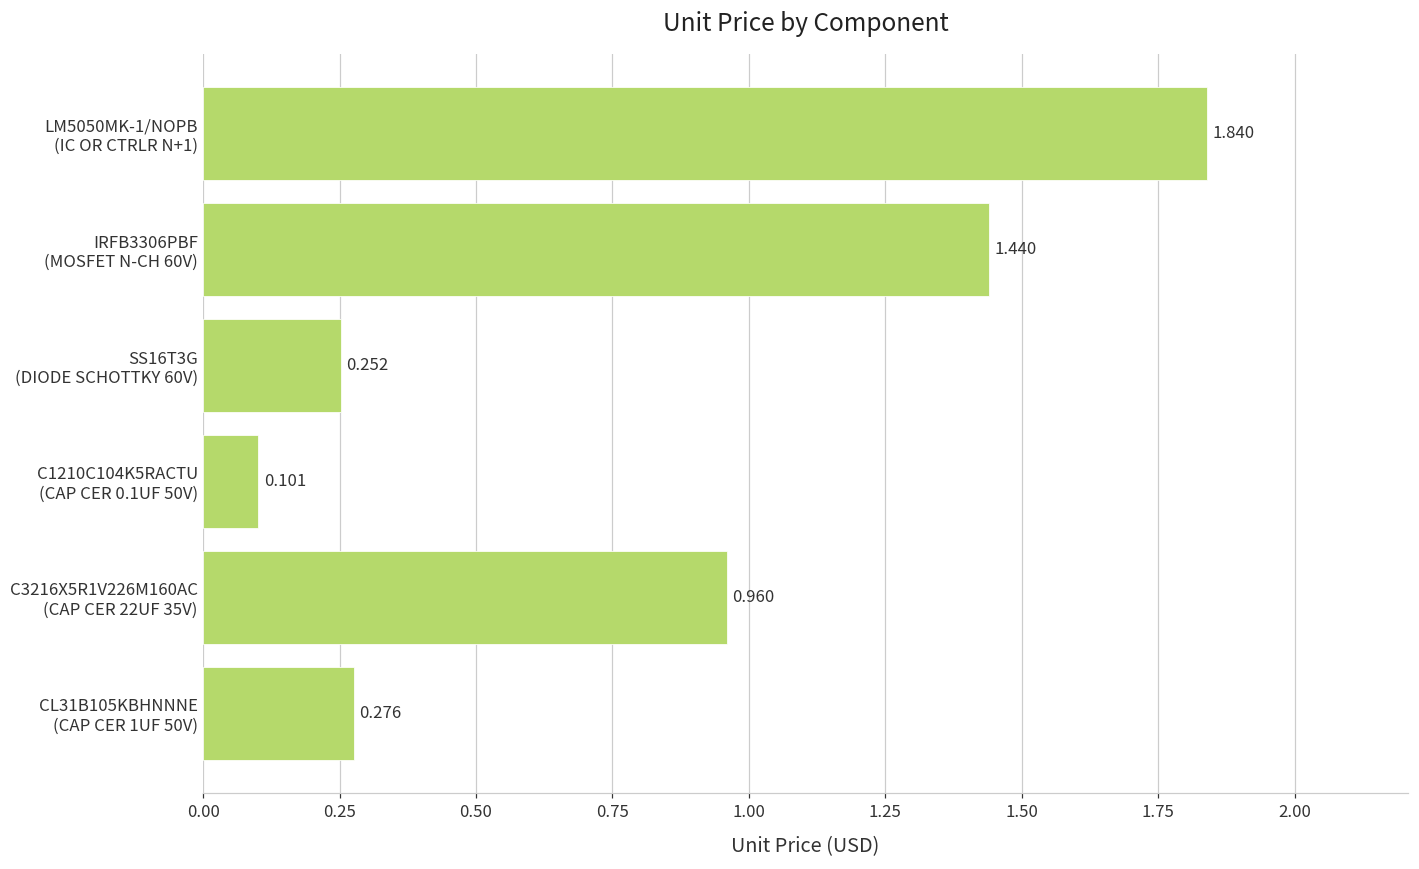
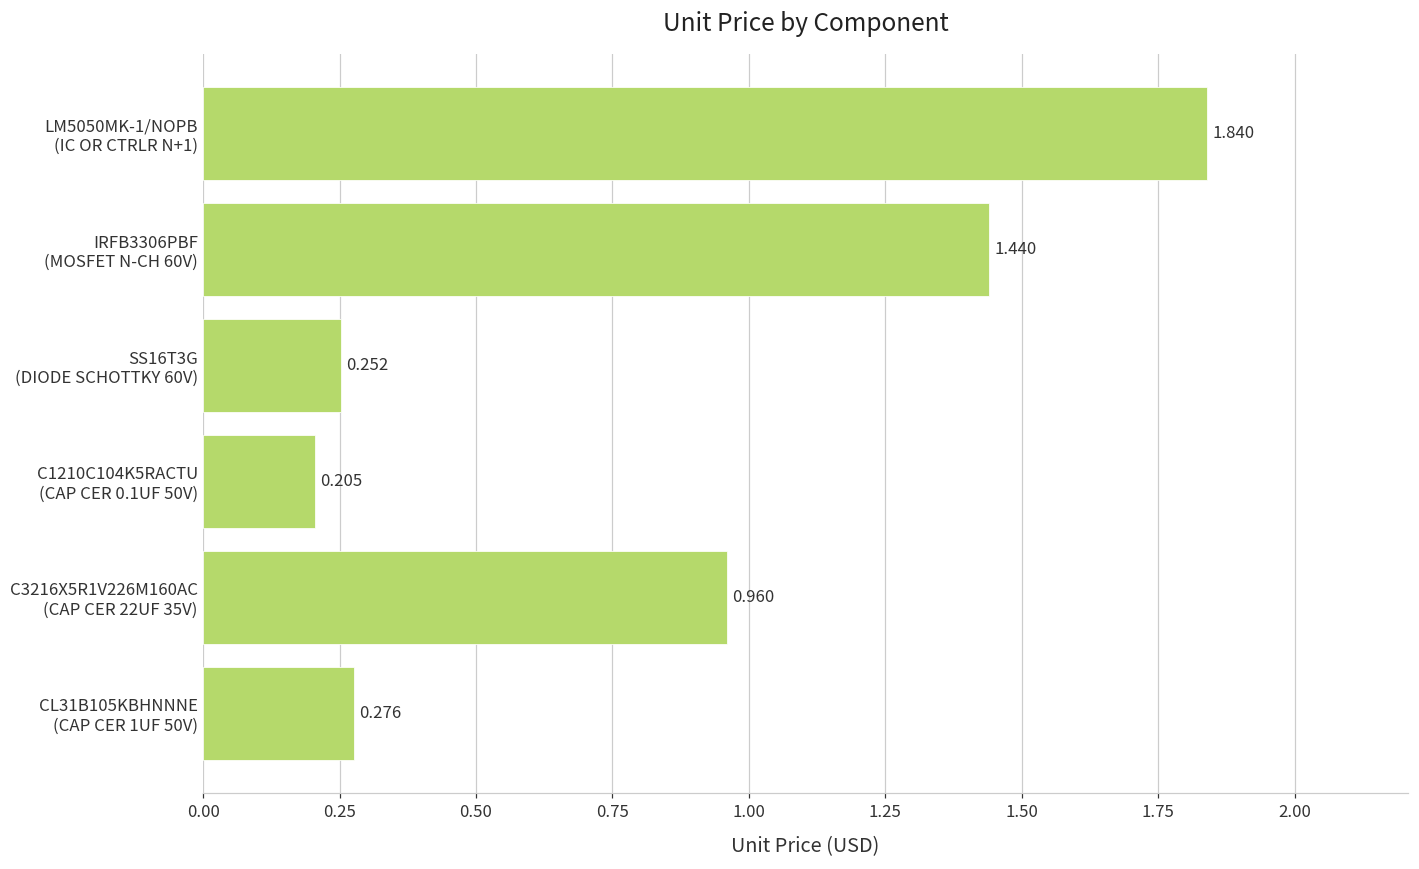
  {
    "LM5050MK-1/NOPB (IC OR CTRLR N+1)": 1.840,
    "IRFB3306PBF (MOSFET N-CH 60V)": 1.440,
    "SS16T3G (DIODE SCHOTTKY 60V)": 0.252,
-   "C1210C104K5RACTU (CAP CER 0.1UF 50V)": 0.101,
+   "C1210C104K5RACTU (CAP CER 0.1UF 50V)": 0.205,
    "C3216X5R1V226M160AC (CAP CER 22UF 35V)": 0.960,
    "CL31B105KBHNNNE (CAP CER 1UF 50V)": 0.276
  }
